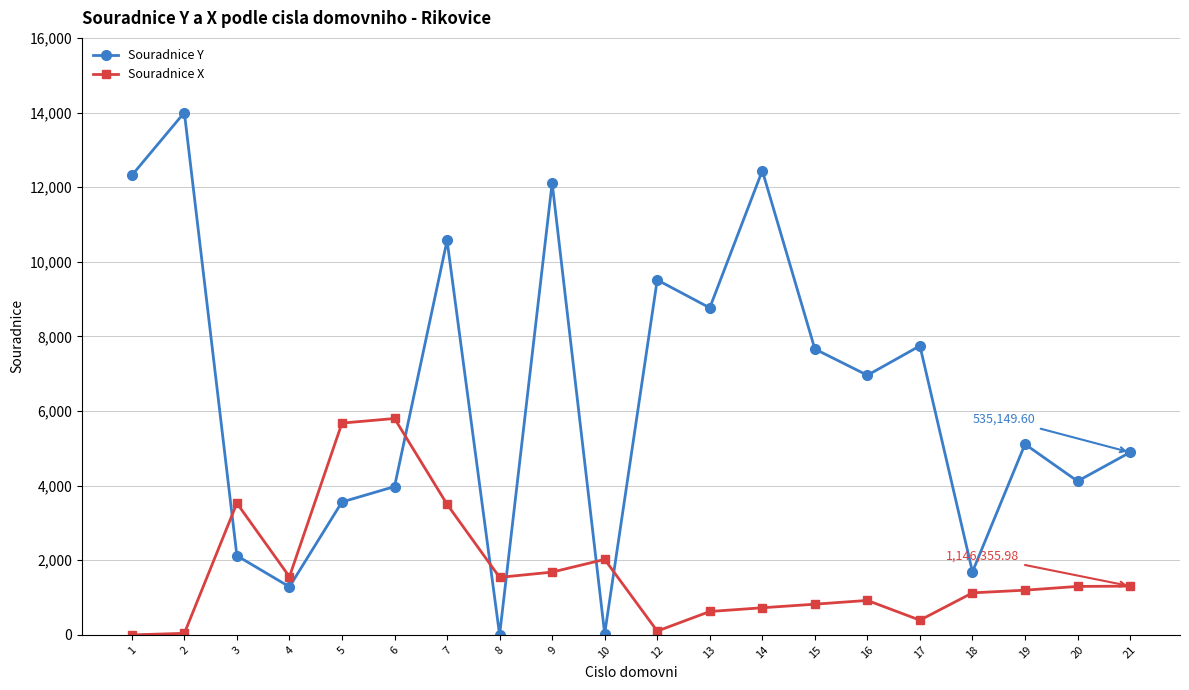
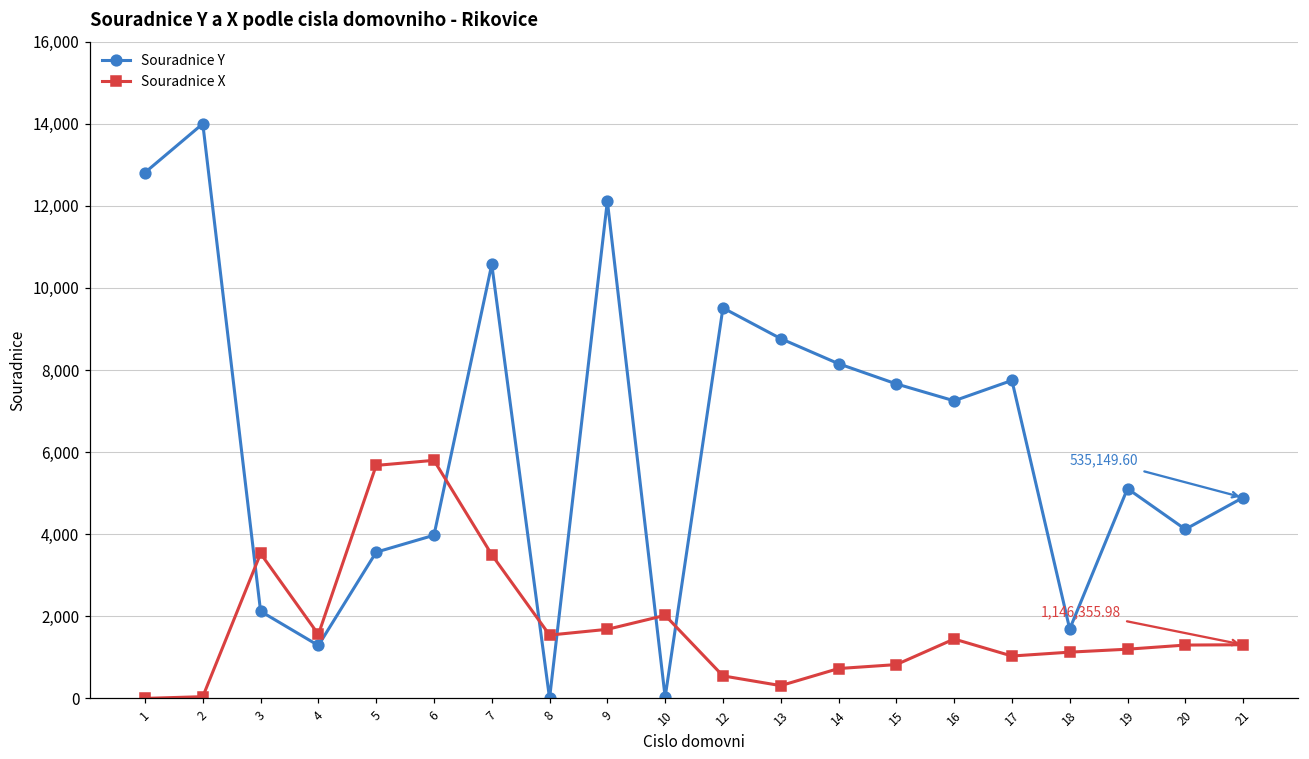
  {
    "Souradnice Y": {
-     "1": "12,300",
+     "1": "12,800",
      "2": "14,000",
      "3": "2,100",
      "4": "1,300",
      "5": "3,600",
      "6": "4,000",
      "7": "10,600",
      "8": "0",
      "9": "12,100",
      "10": "0",
      "12": "9,500",
      "13": "8,800",
-     "14": "12,400",
+     "14": "8,200",
      "15": "7,700",
-     "16": "7,000",
+     "16": "7,300",
      "17": "7,700",
      "20": "4,100",
      "21": "4,900"
    },
    "Souradnice X": {
      "1": "0",
      "2": "0",
      "3": "3,500",
      "4": "1,600",
      "5": "5,700",
      "6": "5,800",
      "7": "3,500",
      "8": "1,500",
      "9": "1,700",
      "10": "2,000",
-     "12": "100",
-     "13": "600",
+     "12": "500",
+     "13": "300",
      "14": "700",
      "15": "800",
-     "16": "900",
-     "17": "400",
+     "16": "1,400",
+     "17": "1,000",
      "18": "1,100",
      "19": "1,200",
      "21": "1,300"
    }
  }
